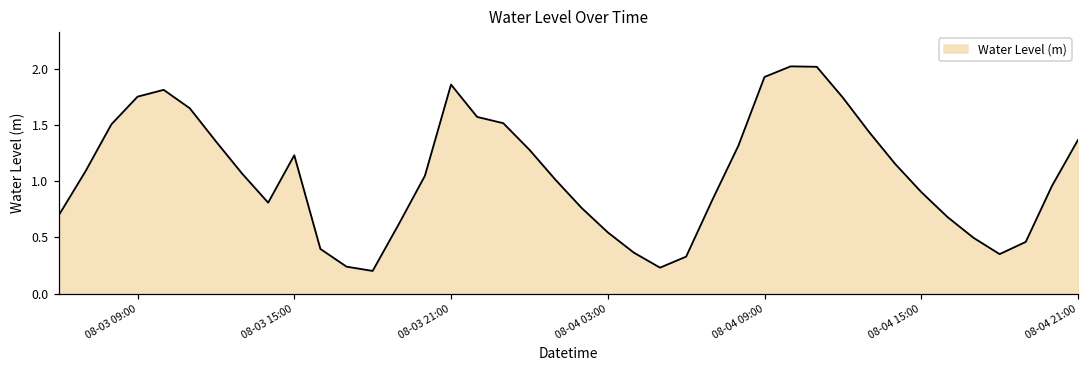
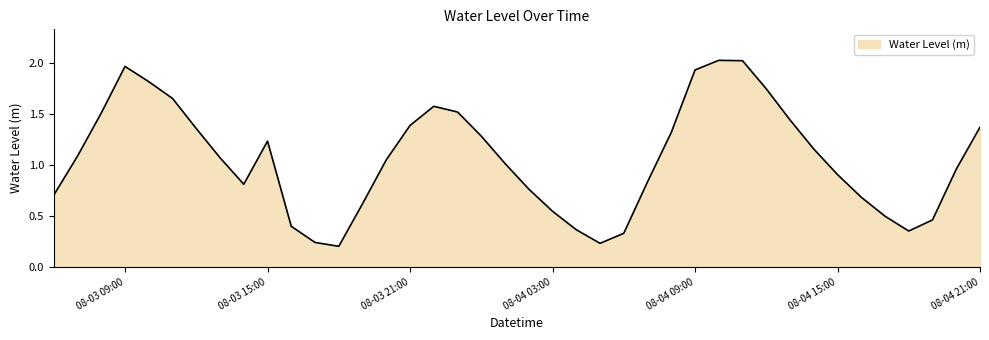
  {
-   "08-03 09:00": 1.75,
+   "08-03 09:00": 1.96,
    "08-03 15:00": 1.23,
-   "08-03 21:00": 1.86,
+   "08-03 21:00": 1.39,
    "08-04 03:00": 0.55,
    "08-04 09:00": 1.93,
    "08-04 15:00": 0.90,
    "08-04 21:00": 1.37
  }
